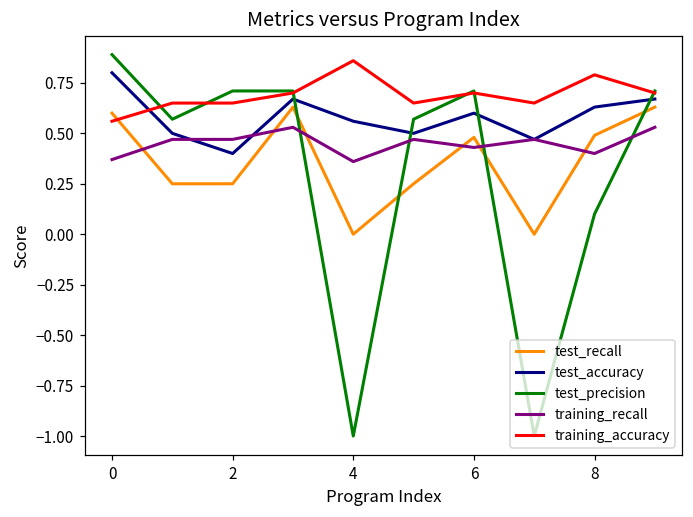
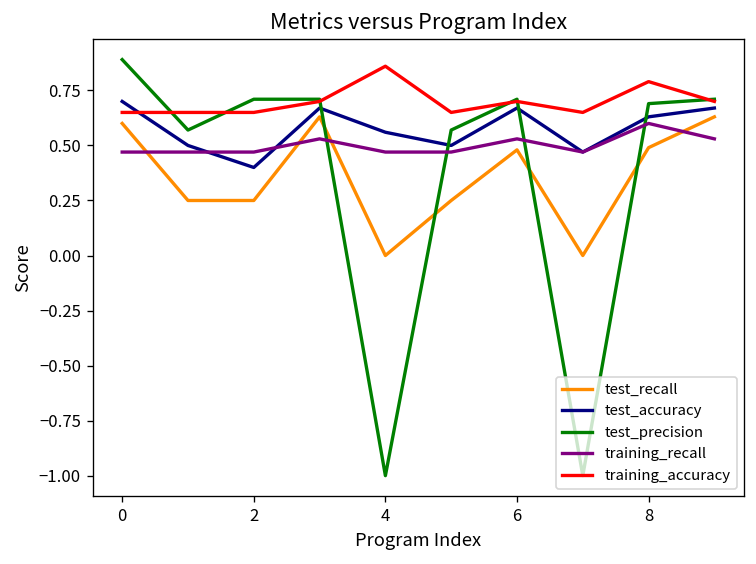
  {
    "test_recall": {
      "0": 0.60,
      "2": 0.25,
      "4": 0.00,
      "6": 0.48,
      "8": 0.49
    },
    "test_accuracy": {
-     "0": 0.8,
+     "0": 0.7,
      "2": 0.40,
      "4": 0.56,
-     "6": 0.60,
+     "6": 0.67,
      "8": 0.63
    },
    "test_precision": {
      "0": 0.89,
      "2": 0.71,
      "4": -1.00,
-     "8": 0.10
+     "8": 0.69
    },
    "training_recall": {
-     "0": 0.37,
+     "0": 0.47,
      "2": 0.47,
-     "4": 0.36,
-     "6": 0.43,
-     "8": 0.4
+     "4": 0.47,
+     "6": 0.53,
+     "8": 0.6
    },
    "training_accuracy": {
-     "0": 0.56,
+     "0": 0.65,
      "2": 0.65,
      "4": 0.86,
      "8": 0.79
    }
  }
